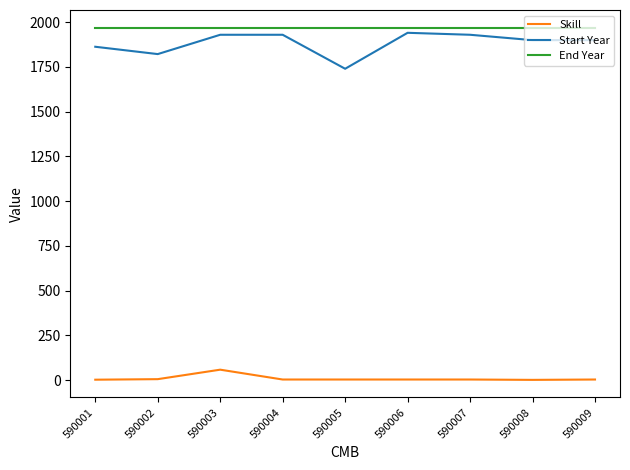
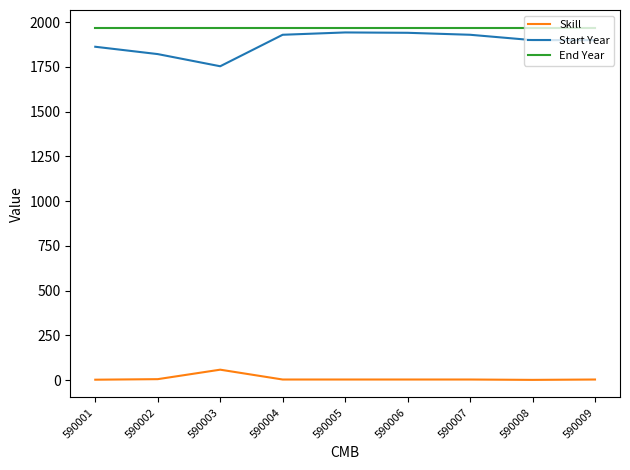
  {
    "Skill": {
      "590001": 0,
      "590002": 10,
      "590003": 60,
      "590004": 0,
      "590005": 0,
      "590006": 0,
      "590007": 0,
      "590008": 0,
      "590009": 0
    },
    "Start Year": {
      "590001": 1860,
      "590002": 1820,
-     "590003": 1930,
+     "590003": 1750,
      "590004": 1930,
-     "590005": 1740,
+     "590005": 1940,
      "590006": 1940,
      "590007": 1930
    },
    "End Year": {
      "590001": 1970,
      "590002": 1970,
      "590003": 1970,
      "590004": 1970,
      "590005": 1970,
      "590006": 1970,
      "590007": 1970
    }
  }
